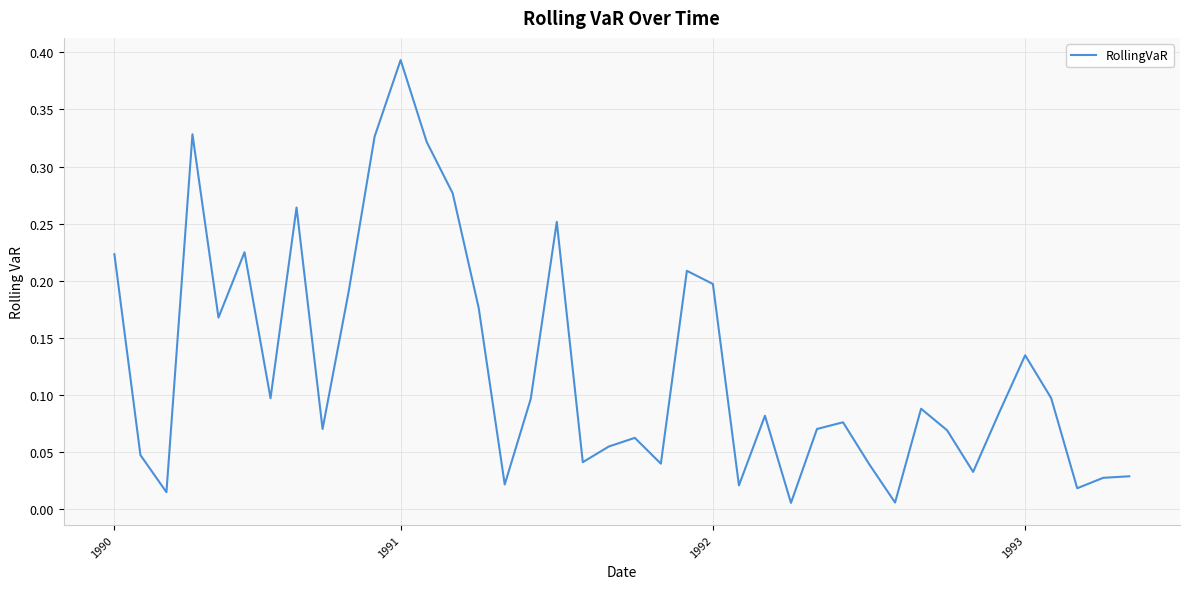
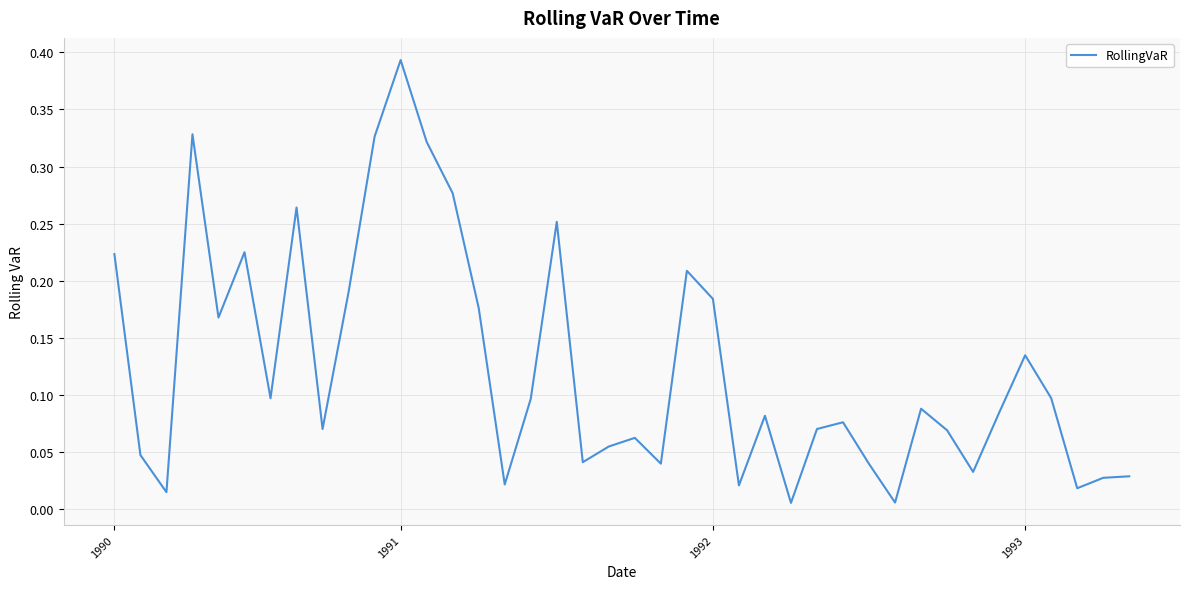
  {
    "1990": 0.223,
    "1991": 0.393,
-   "1992": 0.197,
+   "1992": 0.184,
    "1993": 0.135
  }
